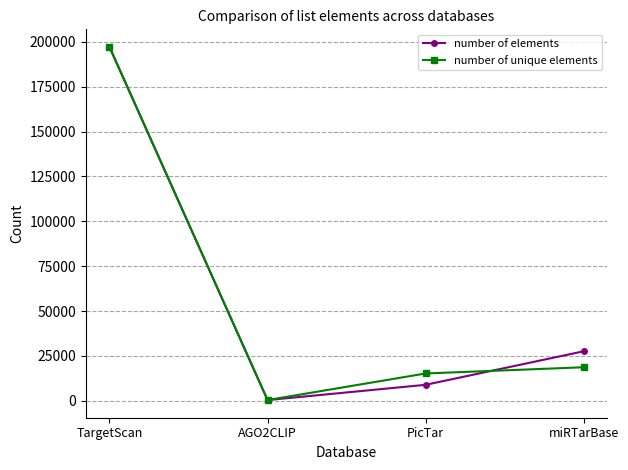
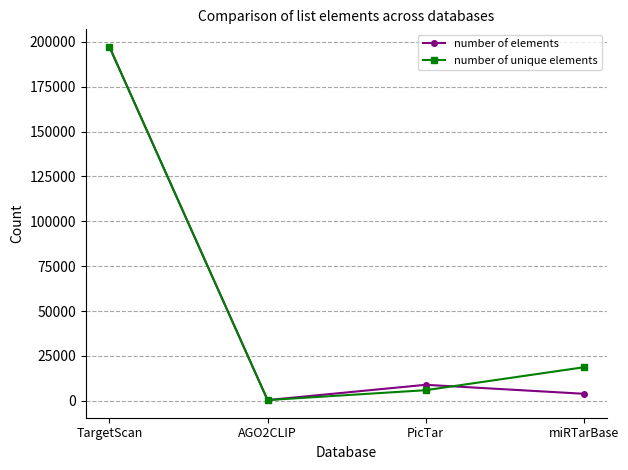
  {
    "number of elements": {
      "PicTar": 9000,
-     "miRTarBase": 28000
+     "miRTarBase": 4000
    },
    "number of unique elements": {
-     "PicTar": 15000,
+     "PicTar": 6000,
      "miRTarBase": 19000
    }
  }
